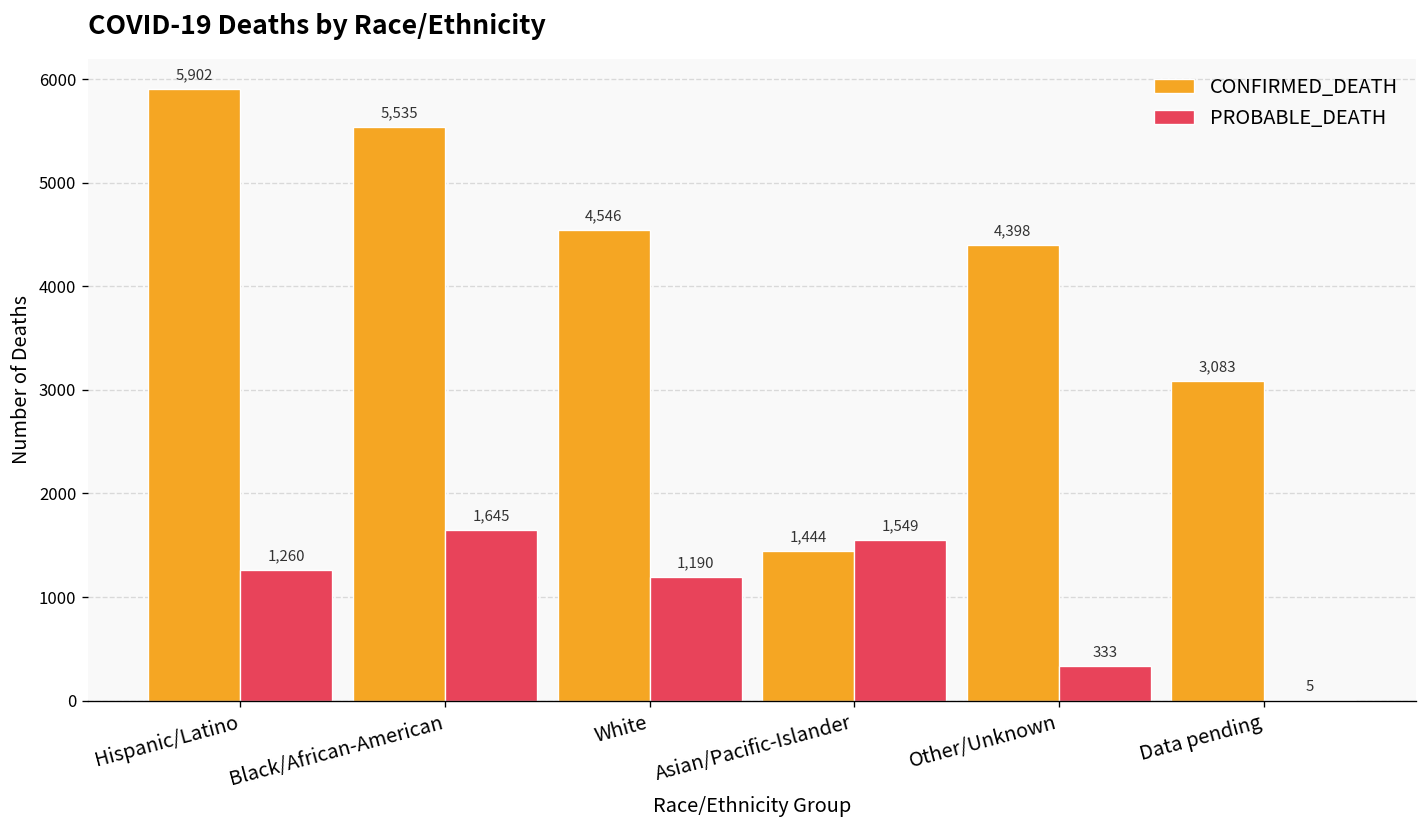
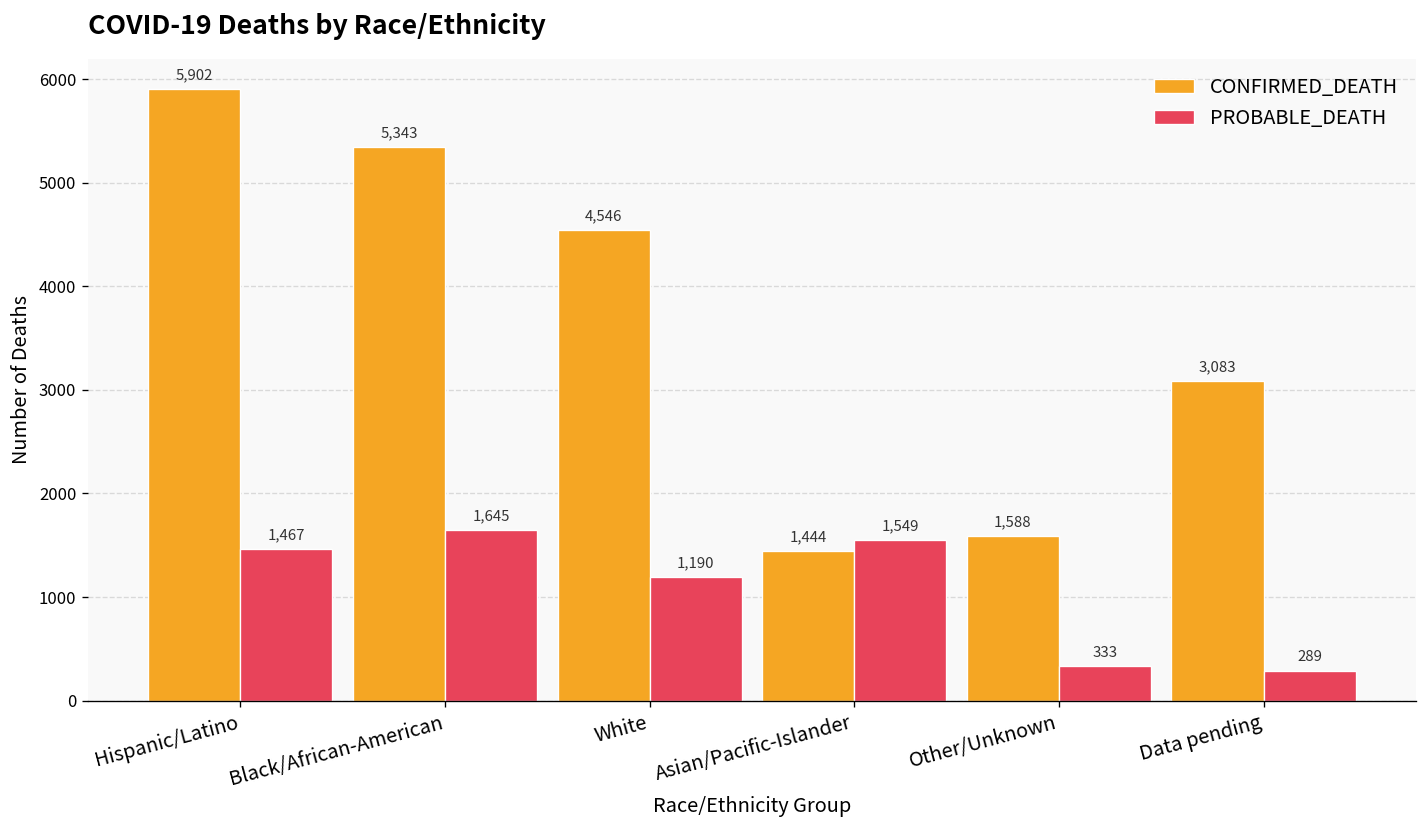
  {
    "CONFIRMED_DEATH": {
      "Hispanic/Latino": "5,902",
-     "Black/African-American": "5,535",
+     "Black/African-American": "5,343",
      "White": "4,546",
      "Asian/Pacific-Islander": "1,444",
-     "Other/Unknown": "4,398",
+     "Other/Unknown": "1,588",
      "Data pending": "3,083"
    },
    "PROBABLE_DEATH": {
-     "Hispanic/Latino": "1,260",
+     "Hispanic/Latino": "1,467",
      "Black/African-American": "1,645",
      "White": "1,190",
      "Asian/Pacific-Islander": "1,549",
      "Other/Unknown": "333",
-     "Data pending": "5"
+     "Data pending": "289"
    }
  }
